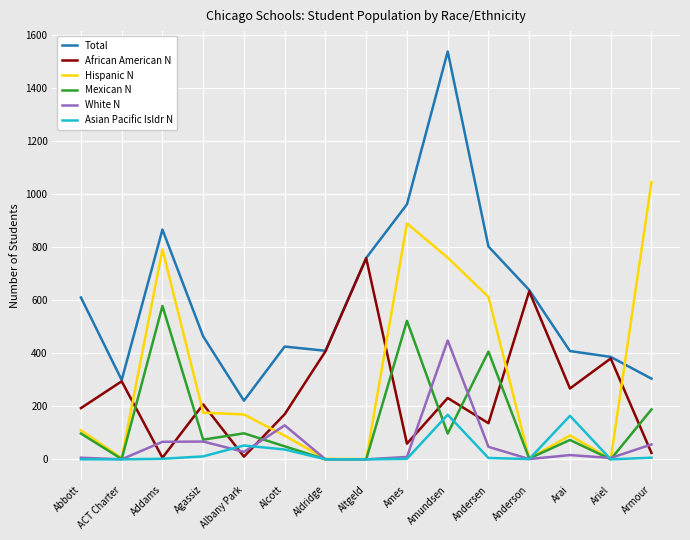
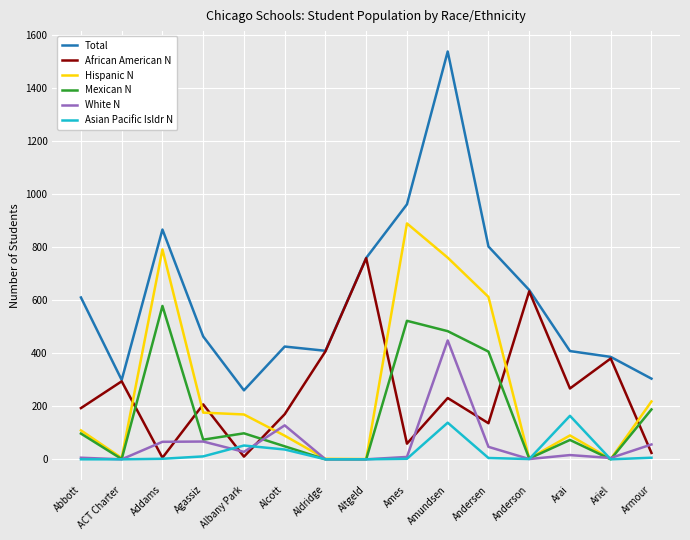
  {
    "Total": {
      "Abbott": 610,
      "Addams": 870,
      "Agassiz": 460,
-     "Albany Park": 220,
+     "Albany Park": 260,
      "Alcott": 430,
      "Ames": 960,
      "Amundsen": 1540,
      "Andersen": 800,
      "Arai": 410,
      "Armour": 300
    },
    "African American N": {
      "Abbott": 190,
      "Agassiz": 210,
      "Albany Park": 10,
      "Alcott": 170,
      "Ames": 60,
      "Amundsen": 230,
      "Andersen": 140,
      "Arai": 270,
      "Armour": 20
    },
    "Hispanic N": {
      "Abbott": 110,
      "Addams": 790,
      "Agassiz": 180,
      "Albany Park": 170,
      "Alcott": 90,
      "Ames": 890,
      "Amundsen": 760,
      "Andersen": 610,
      "Arai": 90,
-     "Armour": 1050
+     "Armour": 220
    },
    "Mexican N": {
      "Abbott": 100,
      "Addams": 580,
      "Albany Park": 100,
      "Alcott": 50,
      "Ames": 520,
-     "Amundsen": 100,
+     "Amundsen": 480,
      "Andersen": 410,
      "Arai": 70,
      "Armour": 190
    },
    "White N": {
      "Addams": 70,
      "Albany Park": 30,
      "Alcott": 130,
      "Amundsen": 450,
      "Andersen": 50,
      "Arai": 20,
      "Armour": 60
    },
    "Asian Pacific Isldr N": {
      "Agassiz": 10,
      "Albany Park": 50,
      "Alcott": 40,
-     "Amundsen": 170,
+     "Amundsen": 140,
      "Andersen": 10,
      "Arai": 160,
      "Armour": 10
    }
  }
